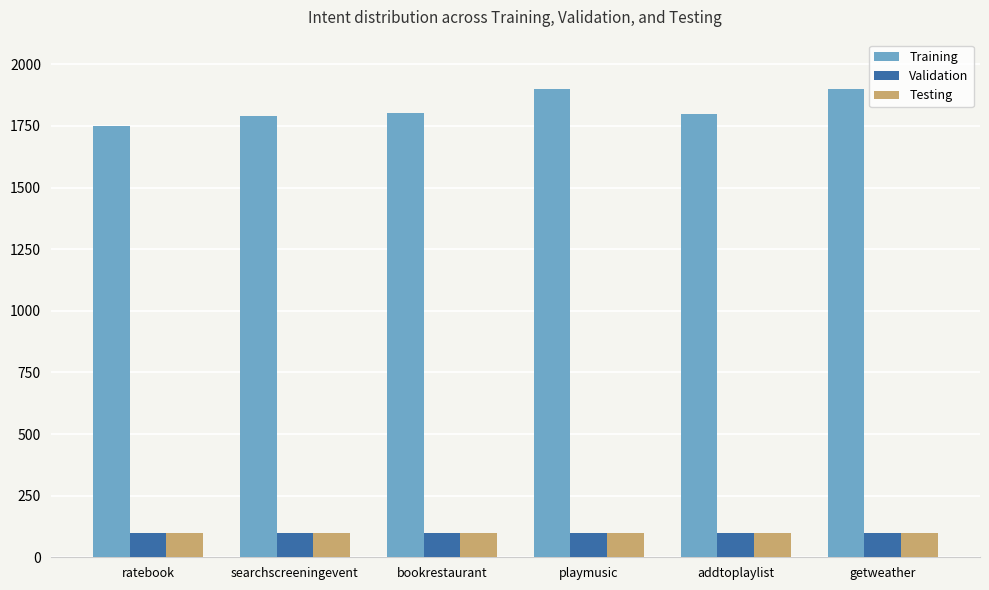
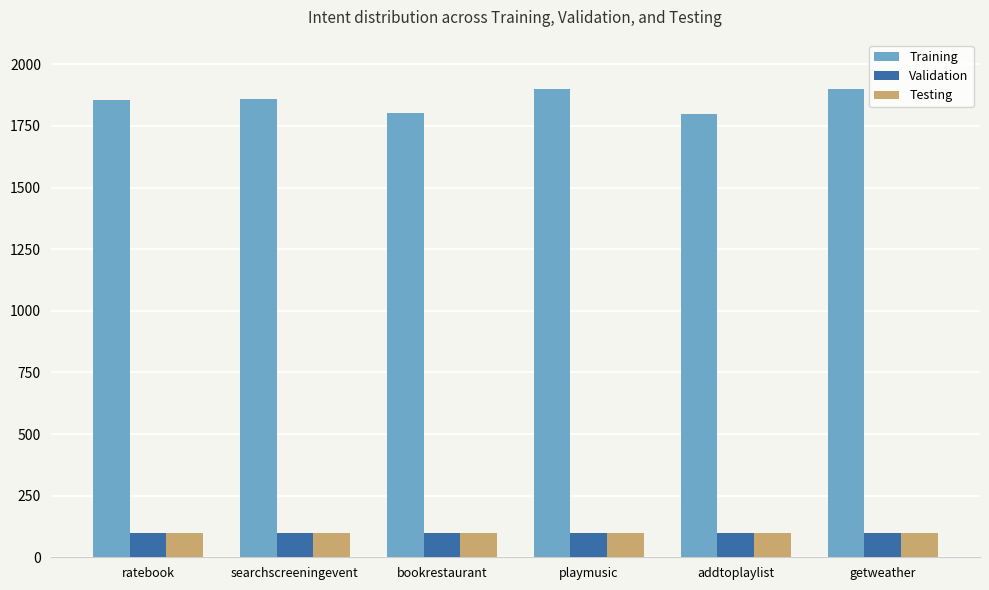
  {
    "Training": {
-     "ratebook": 1750,
-     "searchscreeningevent": 1790,
+     "ratebook": 1860,
+     "searchscreeningevent": 1860,
      "bookrestaurant": 1800,
      "playmusic": 1900,
      "addtoplaylist": 1800,
      "getweather": 1900
    },
    "Validation": {
      "ratebook": 100,
      "searchscreeningevent": 100,
      "bookrestaurant": 100,
      "playmusic": 100,
      "addtoplaylist": 100,
      "getweather": 100
    },
    "Testing": {
      "ratebook": 100,
      "searchscreeningevent": 100,
      "bookrestaurant": 100,
      "playmusic": 100,
      "addtoplaylist": 100,
      "getweather": 100
    }
  }
